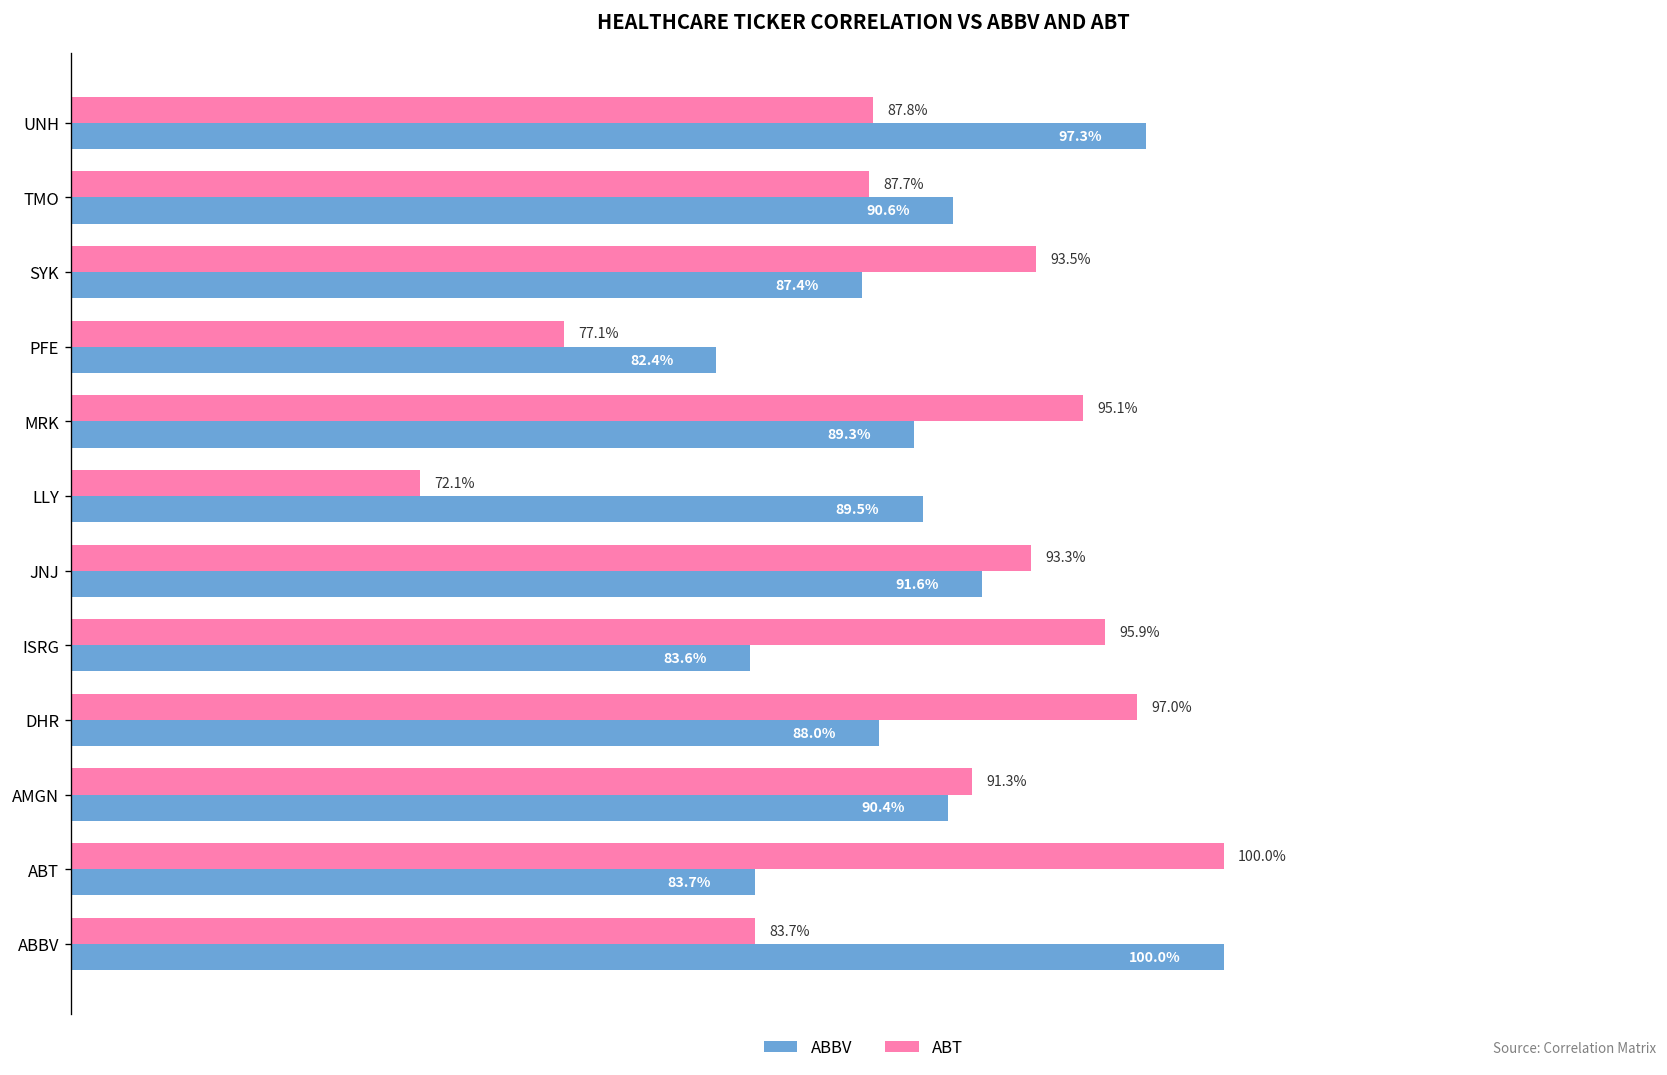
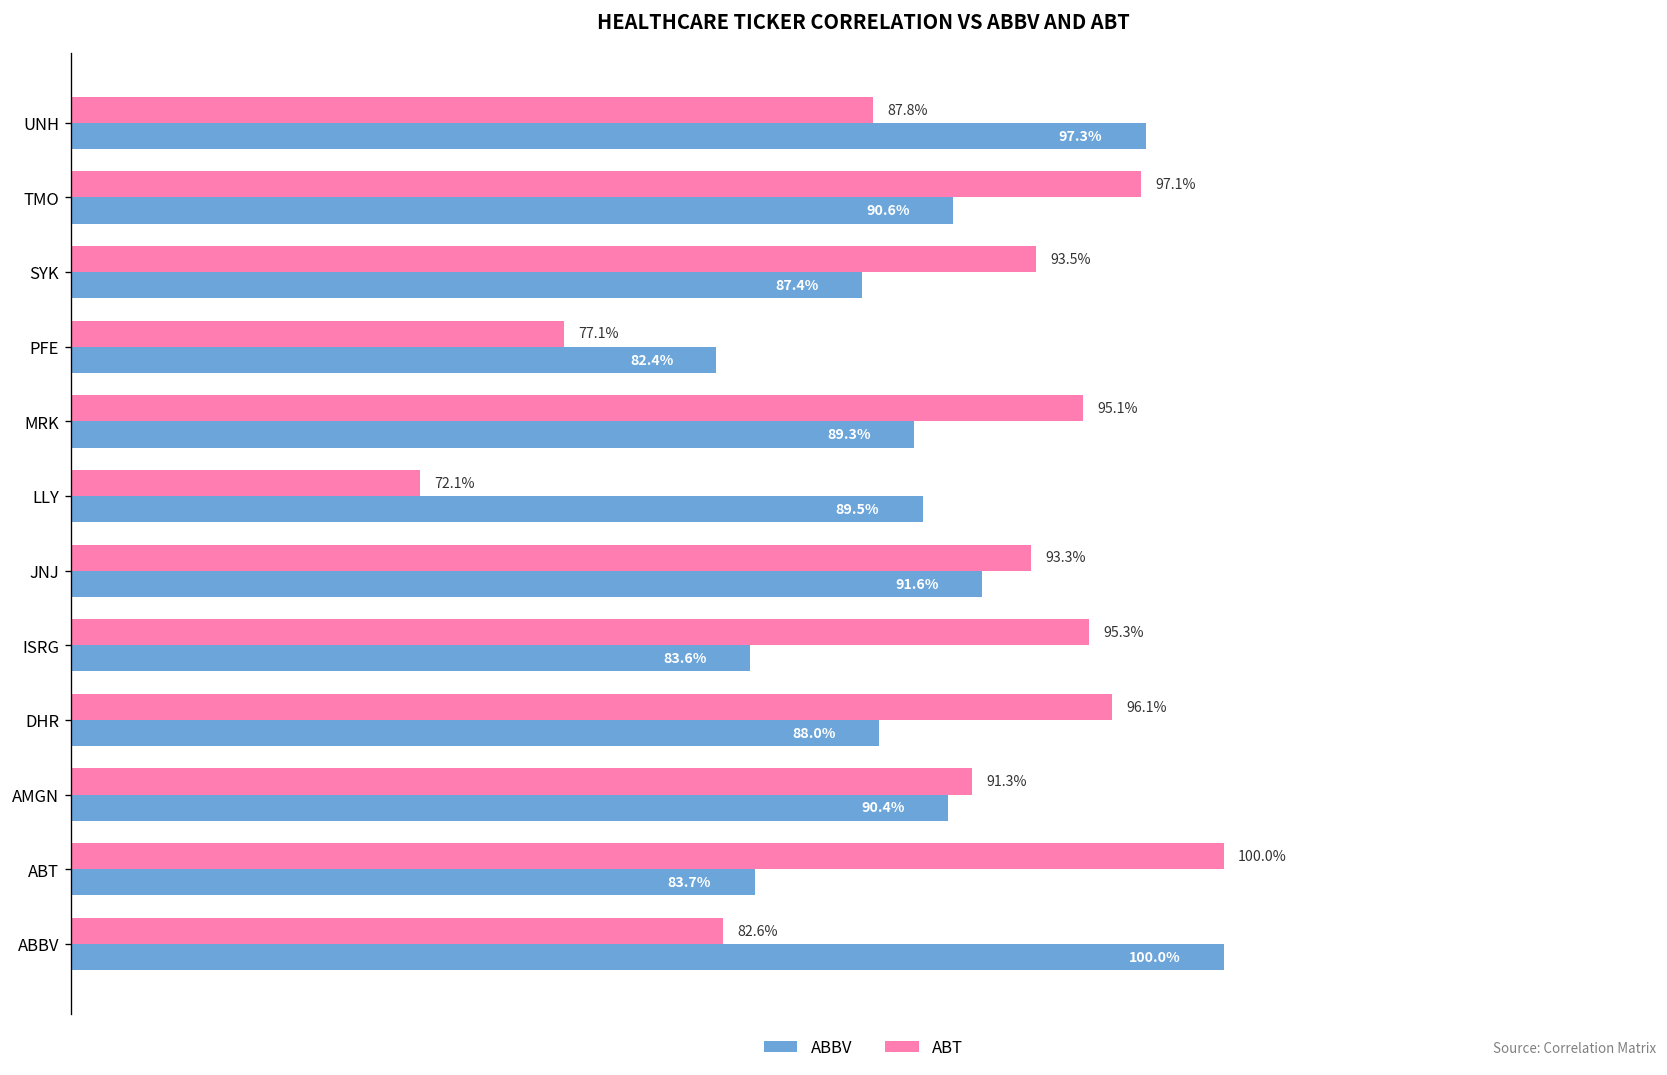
  {
    "ABBV": {
      "UNH": "97.3%",
      "TMO": "90.6%",
      "SYK": "87.4%",
      "PFE": "82.4%",
      "MRK": "89.3%",
      "LLY": "89.5%",
      "JNJ": "91.6%",
      "ISRG": "83.6%",
      "DHR": "88.0%",
      "AMGN": "90.4%",
      "ABT": "83.7%",
      "ABBV": "100.0%"
    },
    "ABT": {
      "UNH": "87.8%",
-     "TMO": "87.7%",
+     "TMO": "97.1%",
      "SYK": "93.5%",
      "PFE": "77.1%",
      "MRK": "95.1%",
      "LLY": "72.1%",
      "JNJ": "93.3%",
-     "ISRG": "95.9%",
-     "DHR": "97.0%",
+     "ISRG": "95.3%",
+     "DHR": "96.1%",
      "AMGN": "91.3%",
      "ABT": "100.0%",
-     "ABBV": "83.7%"
+     "ABBV": "82.6%"
    }
  }
